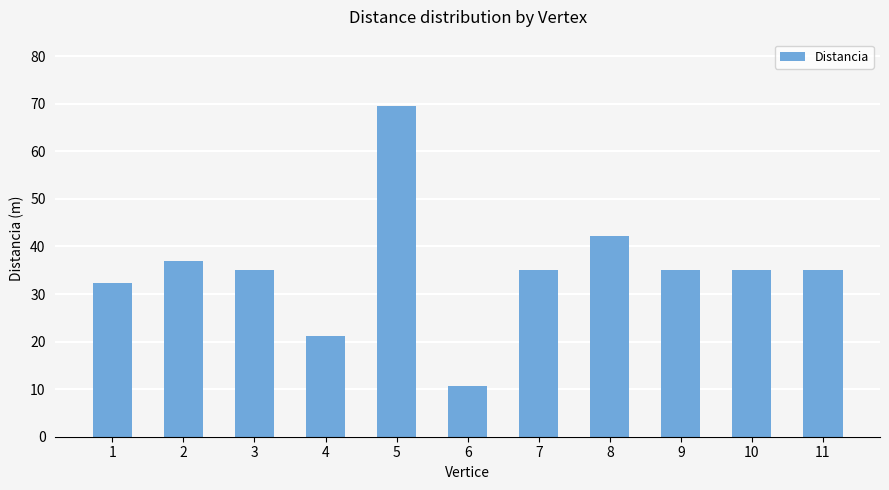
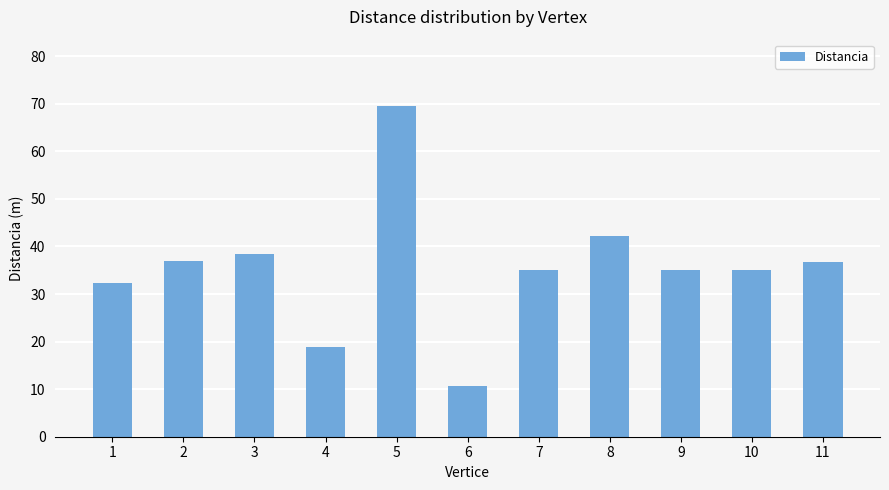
  {
    "1": 32,
    "2": 37,
-   "3": 35,
-   "4": 21,
+   "3": 38,
+   "4": 19,
    "5": 70,
    "6": 11,
    "7": 35,
    "8": 42,
    "9": 35,
    "10": 35,
-   "11": 35
+   "11": 37
  }
